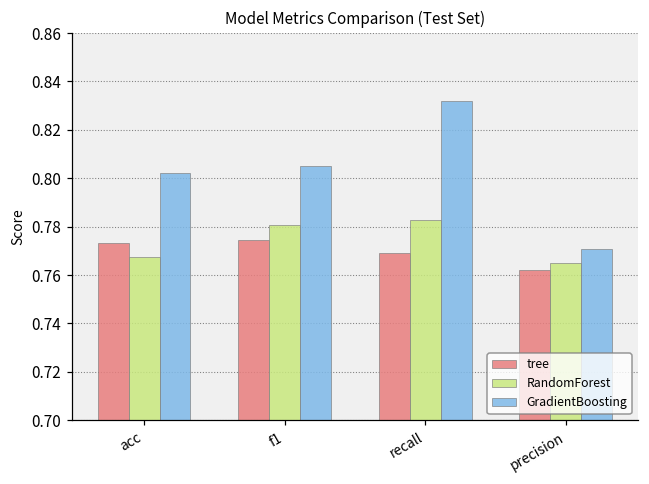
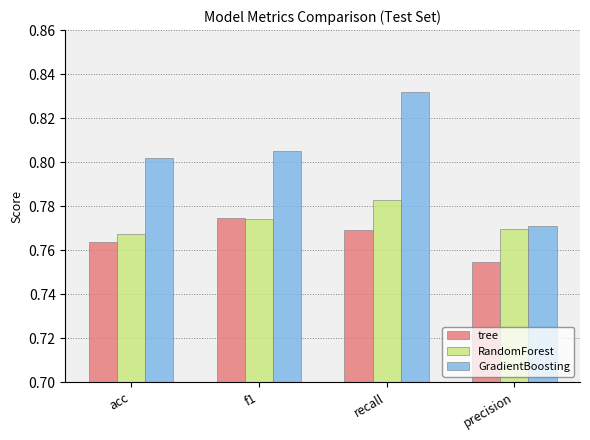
  {
    "tree": {
-     "acc": 0.773,
+     "acc": 0.763,
      "f1": 0.775,
      "recall": 0.769,
-     "precision": 0.762
+     "precision": 0.755
    },
    "RandomForest": {
      "acc": 0.767,
-     "f1": 0.781,
+     "f1": 0.774,
      "recall": 0.783,
-     "precision": 0.765
+     "precision": 0.770
    },
    "GradientBoosting": {
      "acc": 0.802,
      "f1": 0.805,
      "recall": 0.832,
      "precision": 0.771
    }
  }
